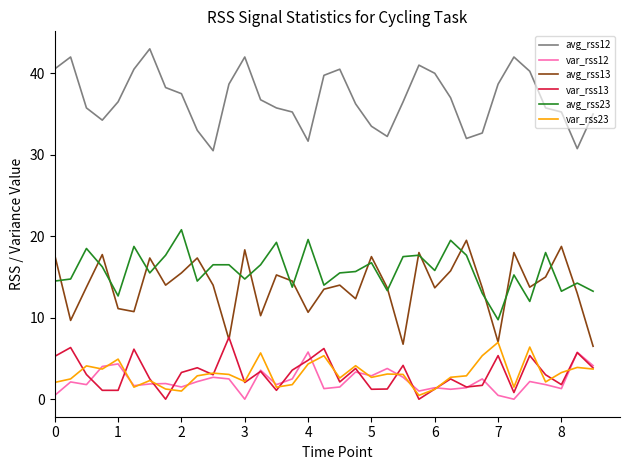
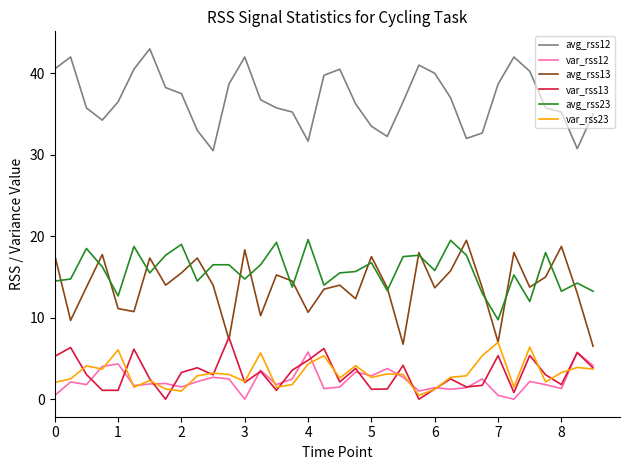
  {
    "avg_rss12": {
      "0": 41,
      "1": 37,
      "2": 38,
      "3": 42,
      "4": 32,
      "5": 34,
      "6": 40,
      "7": 39
    },
    "var_rss12": {
      "0": 0,
      "1": 4,
      "2": 2,
      "3": 0,
      "4": 6,
      "7": 0,
      "8": 1
    },
    "avg_rss13": {
      "0": 18,
      "1": 11,
      "2": 16,
      "3": 18,
      "4": 11,
      "5": 18,
      "6": 14,
      "8": 19
    },
    "var_rss13": {
      "0": 5,
      "1": 1,
      "2": 3,
      "4": 5,
      "5": 1,
      "7": 5,
      "8": 2
    },
    "avg_rss23": {
      "0": 15,
      "1": 13,
-     "2": 21,
+     "2": 19,
      "3": 15,
      "4": 20,
      "5": 17,
      "6": 16,
      "7": 10,
      "8": 13
    },
    "var_rss23": {
      "0": 2,
-     "1": 5,
+     "1": 6,
      "2": 1,
      "4": 4,
      "8": 3
    }
  }
